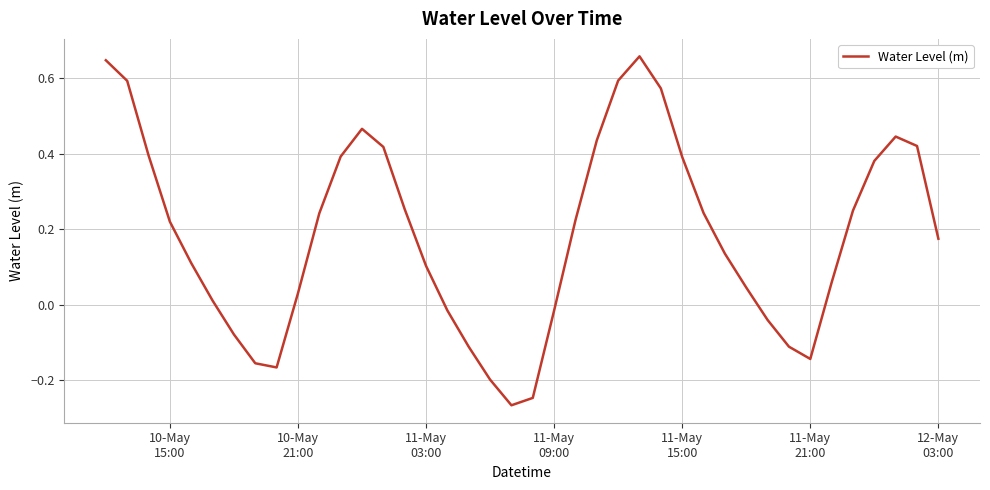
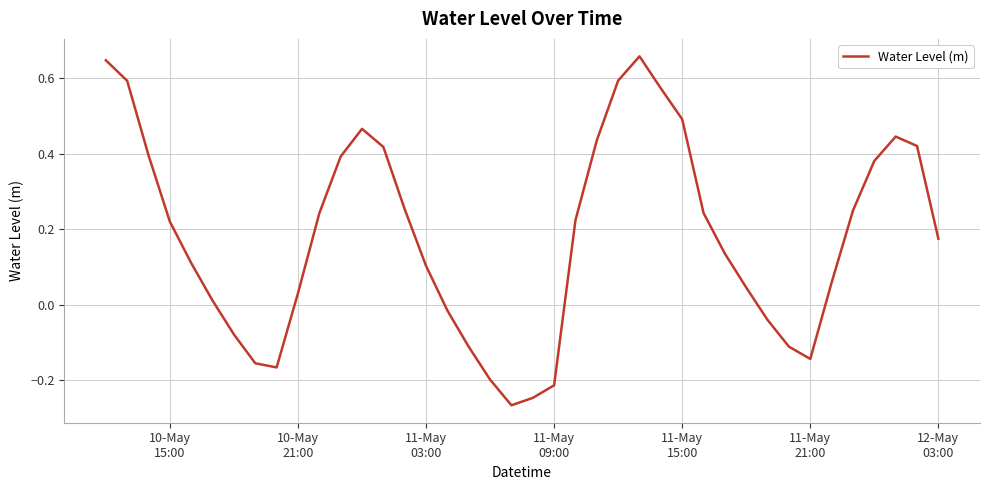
  {
    "10-May 15:00": 0.22,
    "10-May 21:00": 0.03,
    "11-May 03:00": 0.10,
-   "11-May 09:00": -0.02,
-   "11-May 15:00": 0.39,
+   "11-May 09:00": -0.21,
+   "11-May 15:00": 0.49,
    "11-May 21:00": -0.14,
    "12-May 03:00": 0.17
  }
